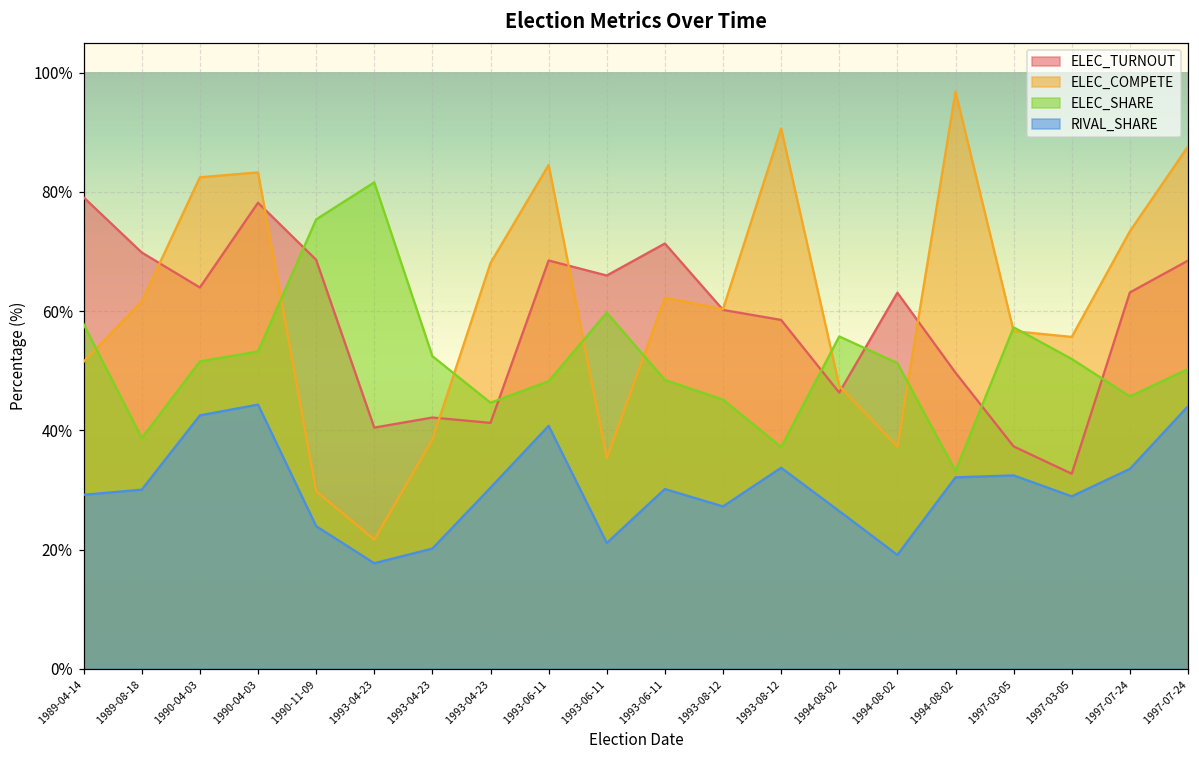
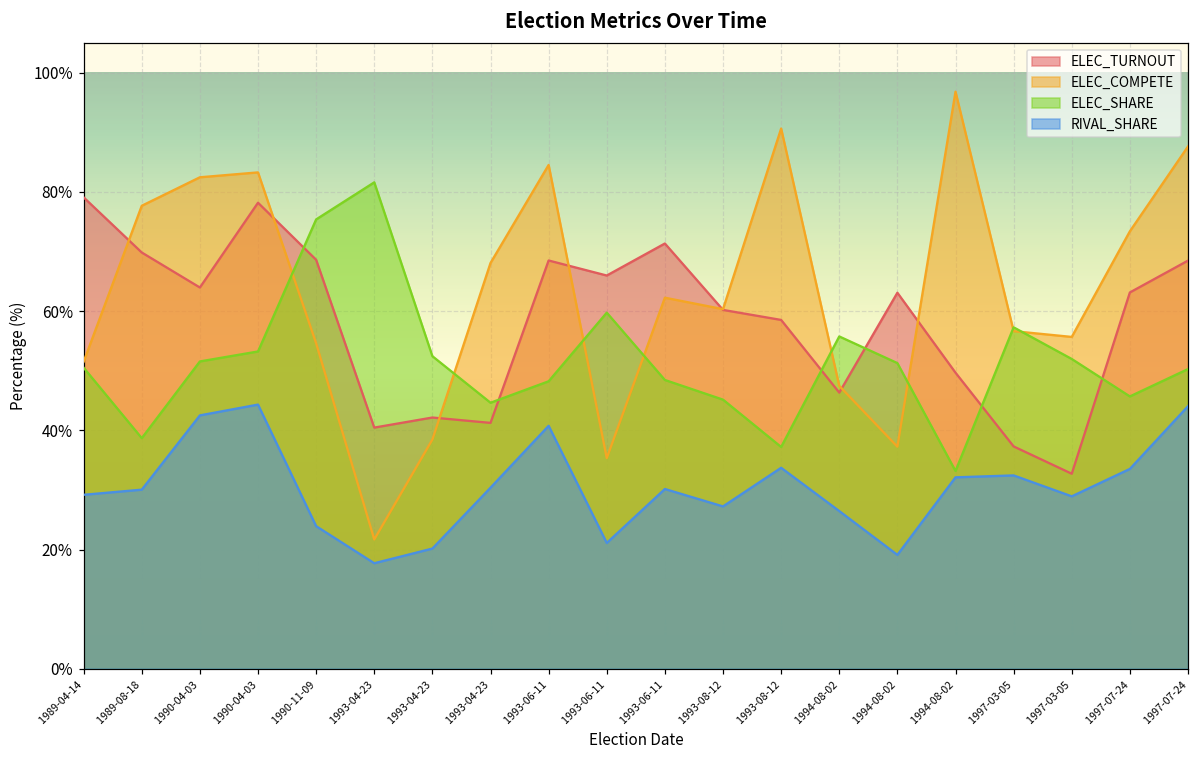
  {
    "ELEC_TURNOUT": {
      "1989-04-14": "79%",
      "1989-08-18": "70%",
      "1990-11-09": "69%"
    },
    "ELEC_COMPETE": {
      "1989-04-14": "52%",
-     "1989-08-18": "62%",
-     "1990-11-09": "30%"
+     "1989-08-18": "78%",
+     "1990-11-09": "55%"
    },
    "ELEC_SHARE": {
-     "1989-04-14": "58%",
+     "1989-04-14": "51%",
      "1989-08-18": "39%",
      "1990-11-09": "75%"
    },
    "RIVAL_SHARE": {
      "1989-04-14": "29%",
      "1989-08-18": "30%",
      "1990-11-09": "24%"
    }
  }
